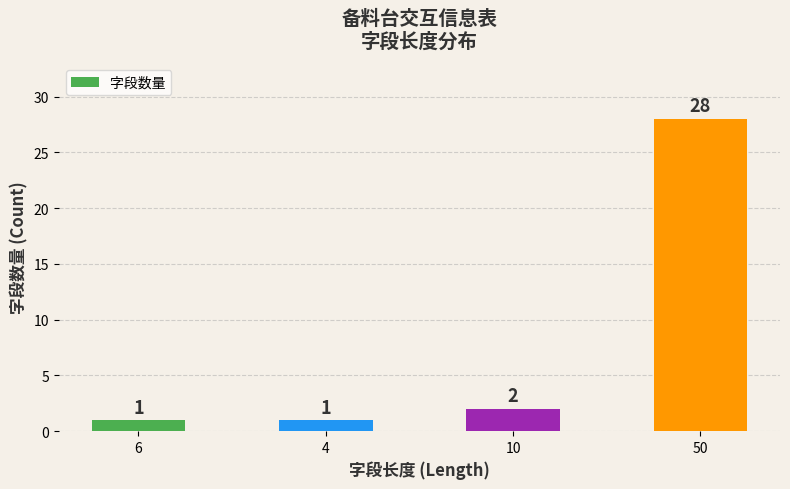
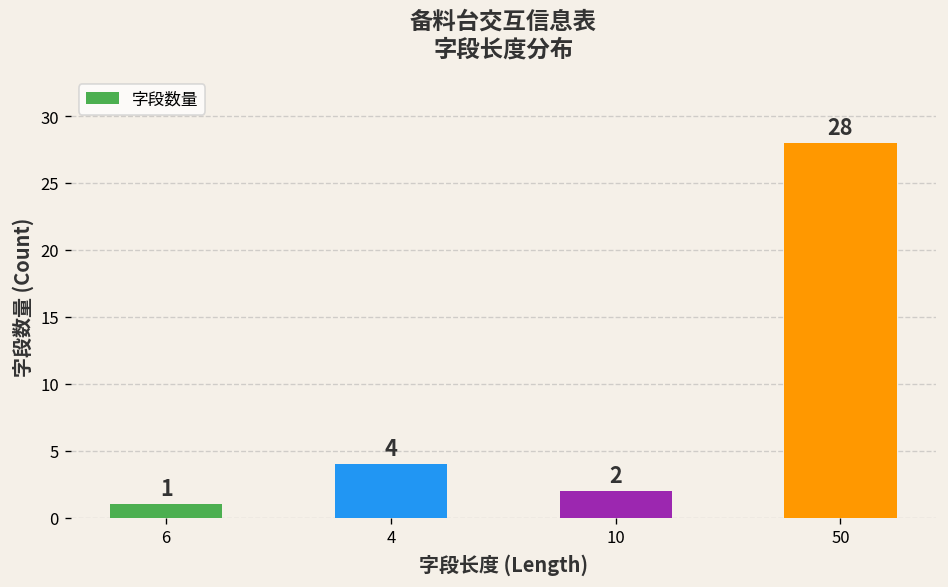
  {
    "6": 1,
-   "4": 1,
+   "4": 4,
    "10": 2,
    "50": 28
  }
